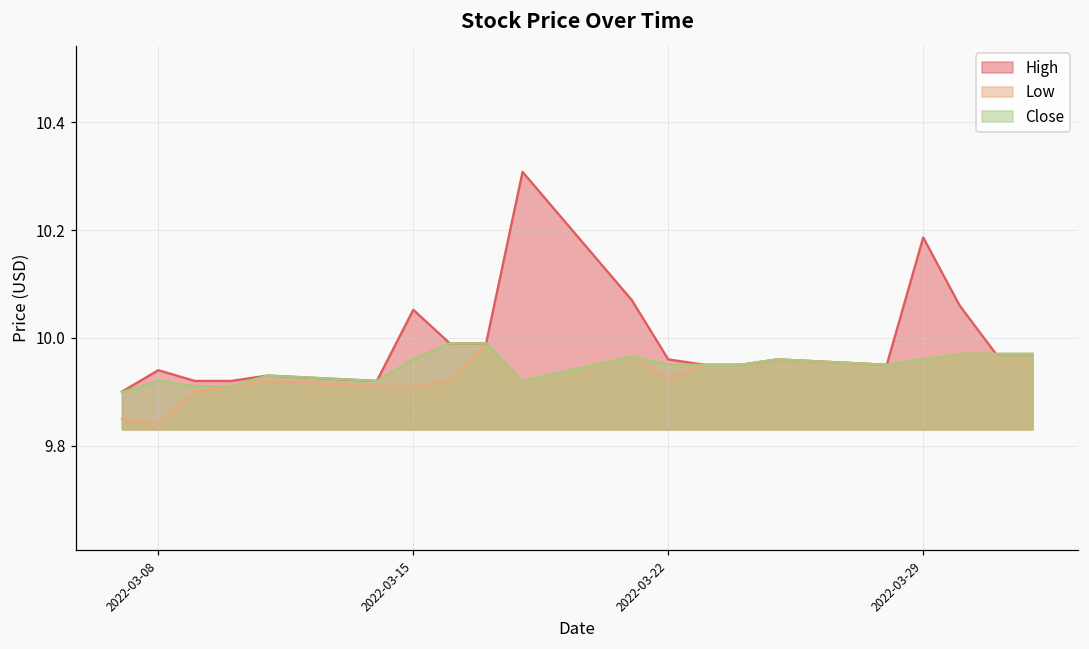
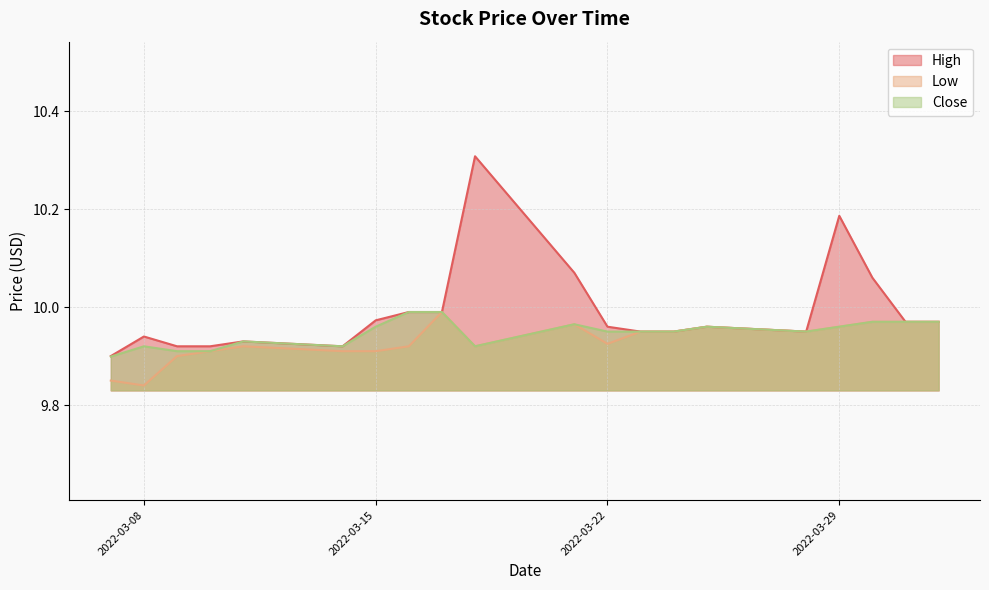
  {
    "High": {
      "2022-03-08": 9.94,
-     "2022-03-15": 10.05,
+     "2022-03-15": 9.97,
      "2022-03-22": 9.96,
      "2022-03-29": 10.19
    }
  }
